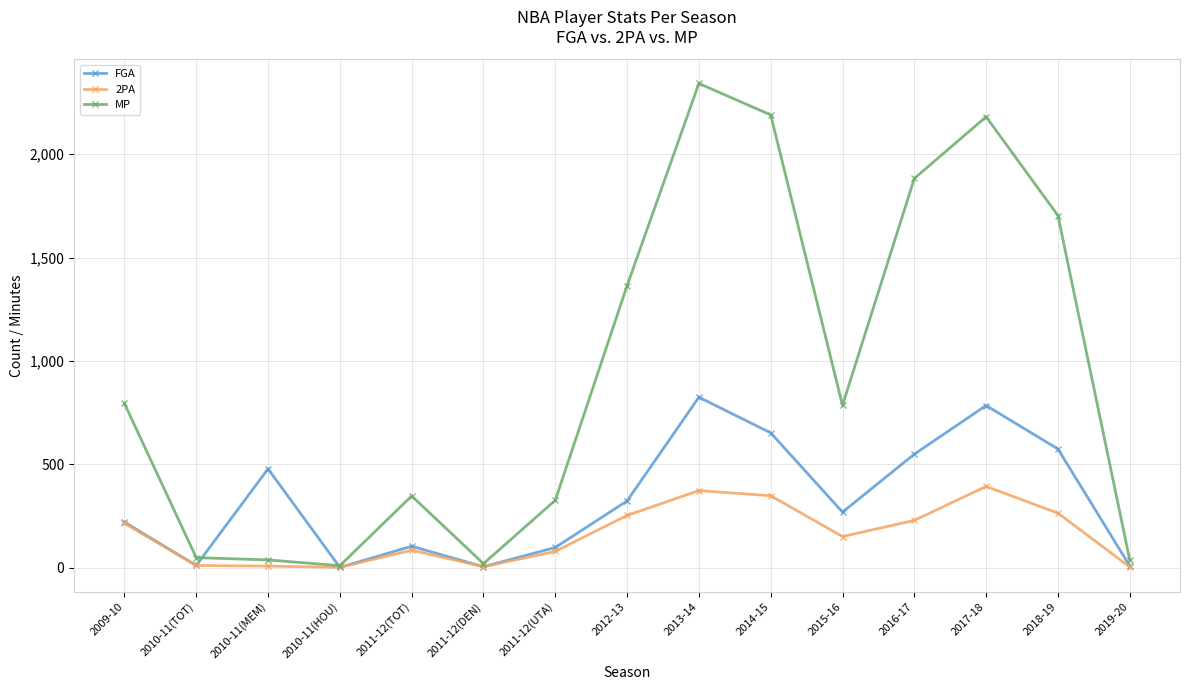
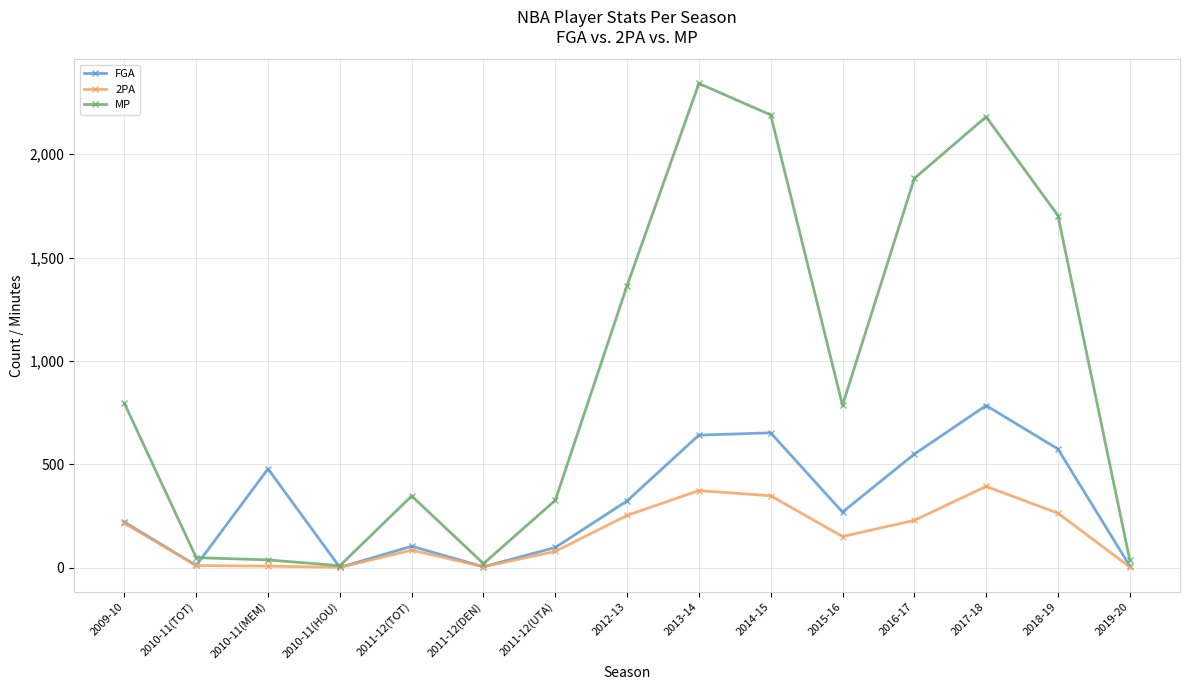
  {
    "FGA": {
      "2010-11(MEM)": "480",
      "2011-12(TOT)": "110",
      "2011-12(UTA)": "100",
      "2012-13": "320",
-     "2013-14": "830",
+     "2013-14": "640",
      "2014-15": "650",
      "2015-16": "270",
      "2016-17": "550",
      "2017-18": "790",
      "2018-19": "580"
    },
    "2PA": {
      "2010-11(MEM)": "10",
      "2011-12(TOT)": "90",
      "2011-12(UTA)": "80",
      "2012-13": "250",
      "2013-14": "370",
      "2014-15": "350",
      "2015-16": "150",
      "2016-17": "230",
      "2017-18": "390",
      "2018-19": "270"
    },
    "MP": {
      "2009-10": "800",
      "2010-11(TOT)": "50",
      "2010-11(MEM)": "40",
      "2011-12(TOT)": "350",
      "2011-12(DEN)": "20",
      "2011-12(UTA)": "330",
      "2012-13": "1,360",
      "2013-14": "2,340",
      "2014-15": "2,190",
      "2015-16": "790",
      "2016-17": "1,880",
      "2017-18": "2,180",
      "2018-19": "1,700",
      "2019-20": "40"
    }
  }
